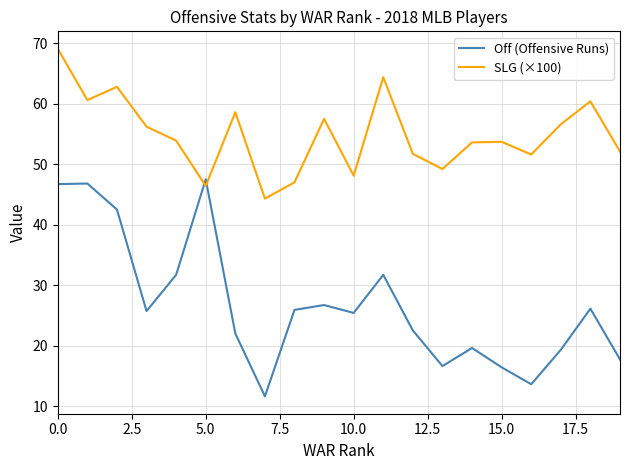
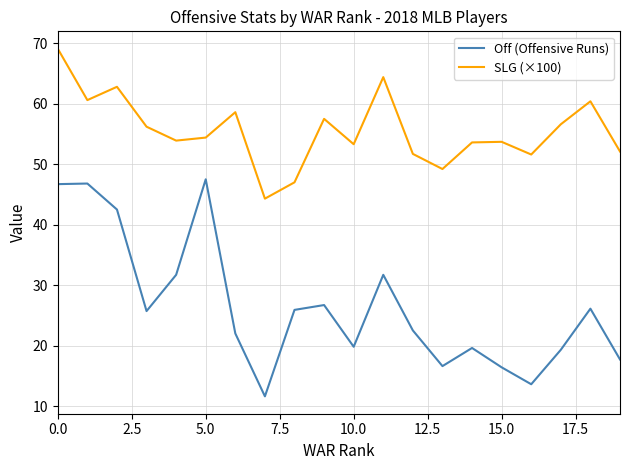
  {
    "Off (Offensive Runs)": {
      "0.0": 47,
      "5.0": 48,
-     "10.0": 25,
+     "10.0": 20,
      "15.0": 16
    },
    "SLG (×100)": {
      "0.0": 69,
-     "5.0": 46,
-     "10.0": 48,
+     "5.0": 54,
+     "10.0": 53,
      "15.0": 54
    }
  }
